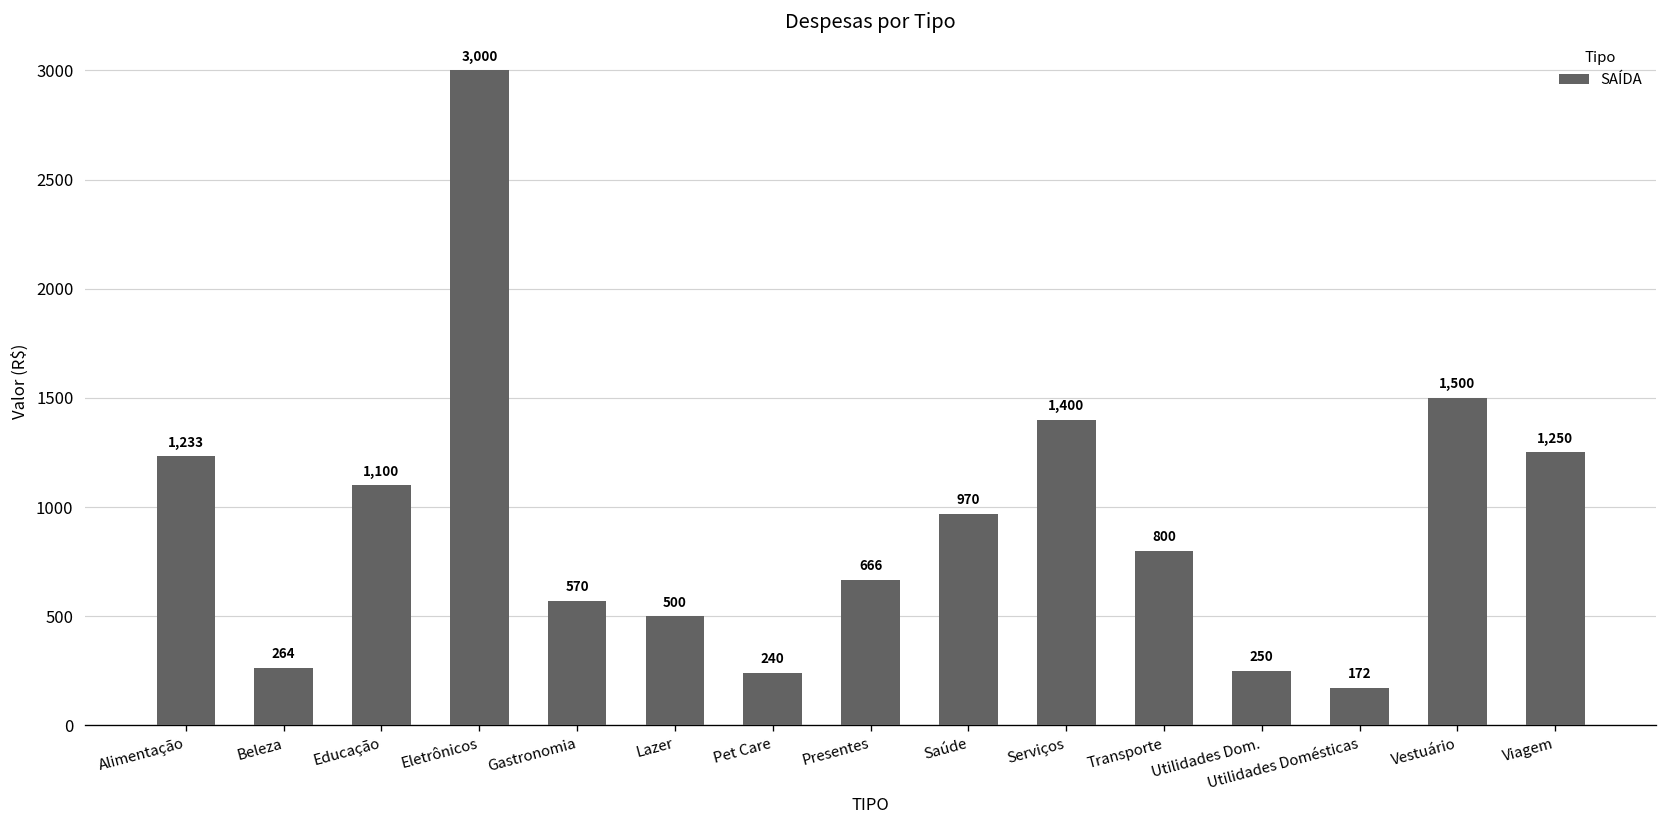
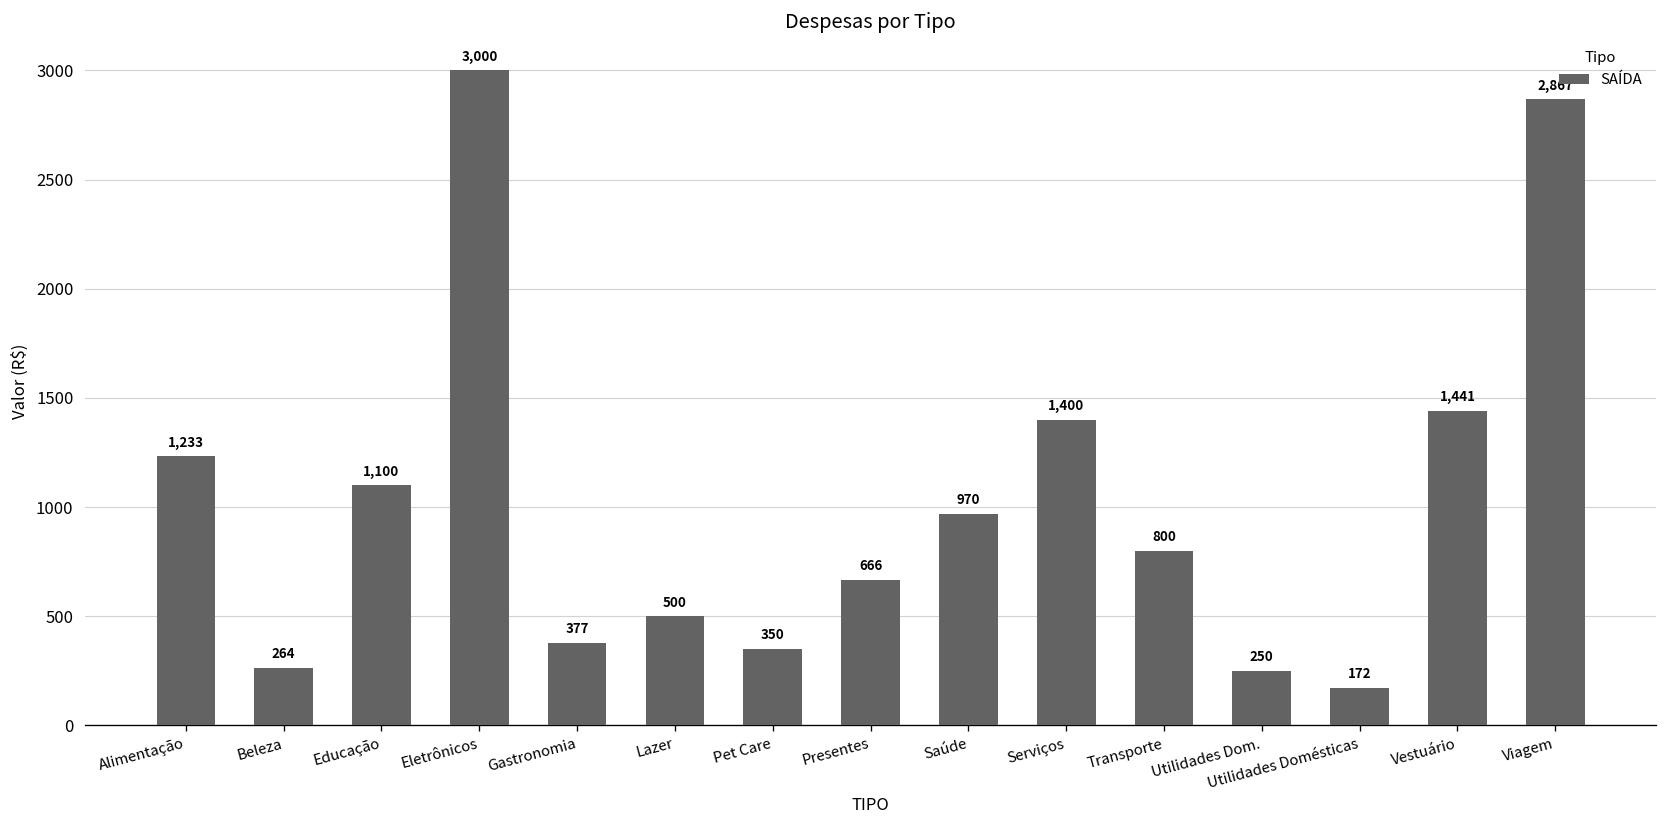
  {
    "Alimentação": "1,233",
    "Beleza": "264",
    "Educação": "1,100",
    "Eletrônicos": "3,000",
-   "Gastronomia": "570",
+   "Gastronomia": "377",
    "Lazer": "500",
-   "Pet Care": "240",
+   "Pet Care": "350",
    "Presentes": "666",
    "Saúde": "970",
    "Serviços": "1,400",
    "Transporte": "800",
    "Utilidades Dom.": "250",
    "Utilidades Domésticas": "172",
-   "Vestuário": "1,500",
-   "Viagem": "1,250"
+   "Vestuário": "1,441",
+   "Viagem": "2,867"
  }
